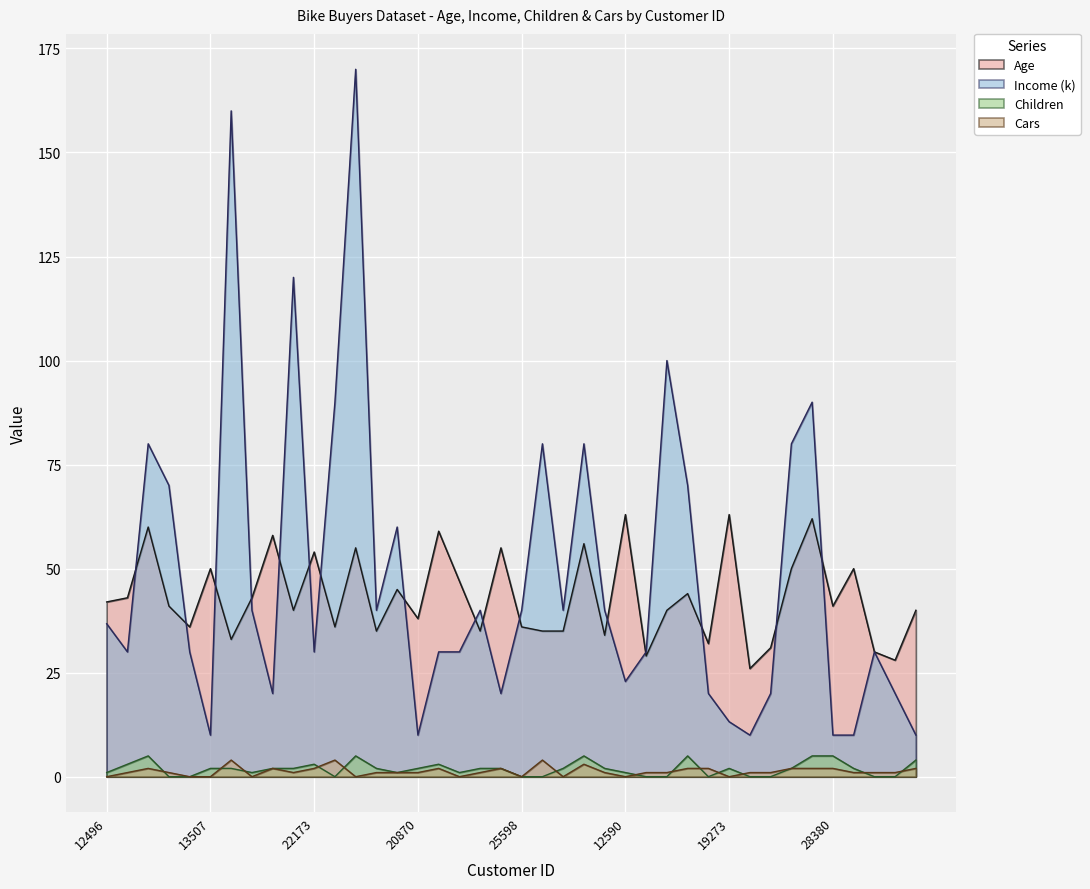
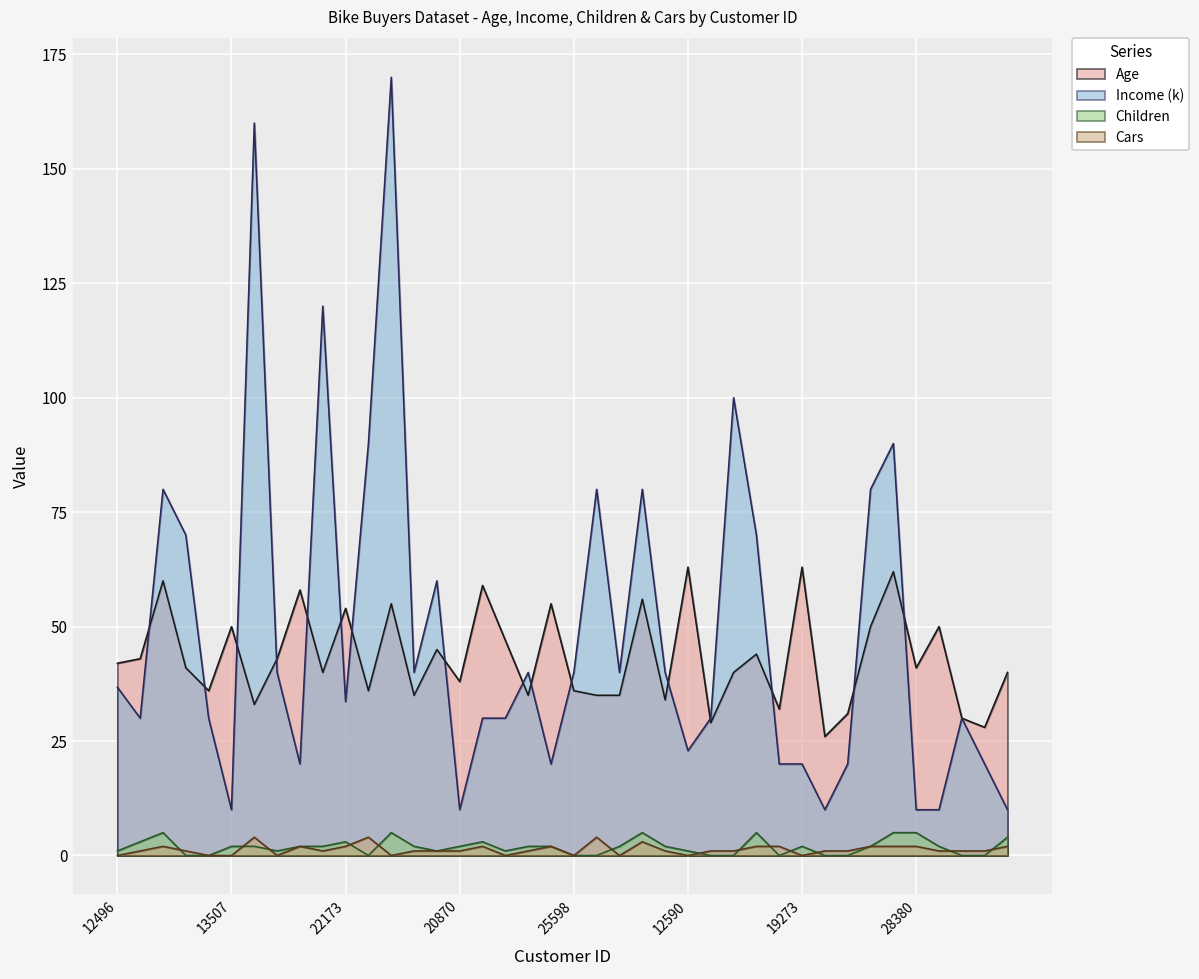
  {
    "Income (k)": {
      "12496": 37,
      "13507": 10,
-     "22173": 30,
+     "22173": 34,
      "20870": 10,
      "25598": 40,
      "12590": 23,
-     "19273": 13,
+     "19273": 20,
      "28380": 10
    }
  }
